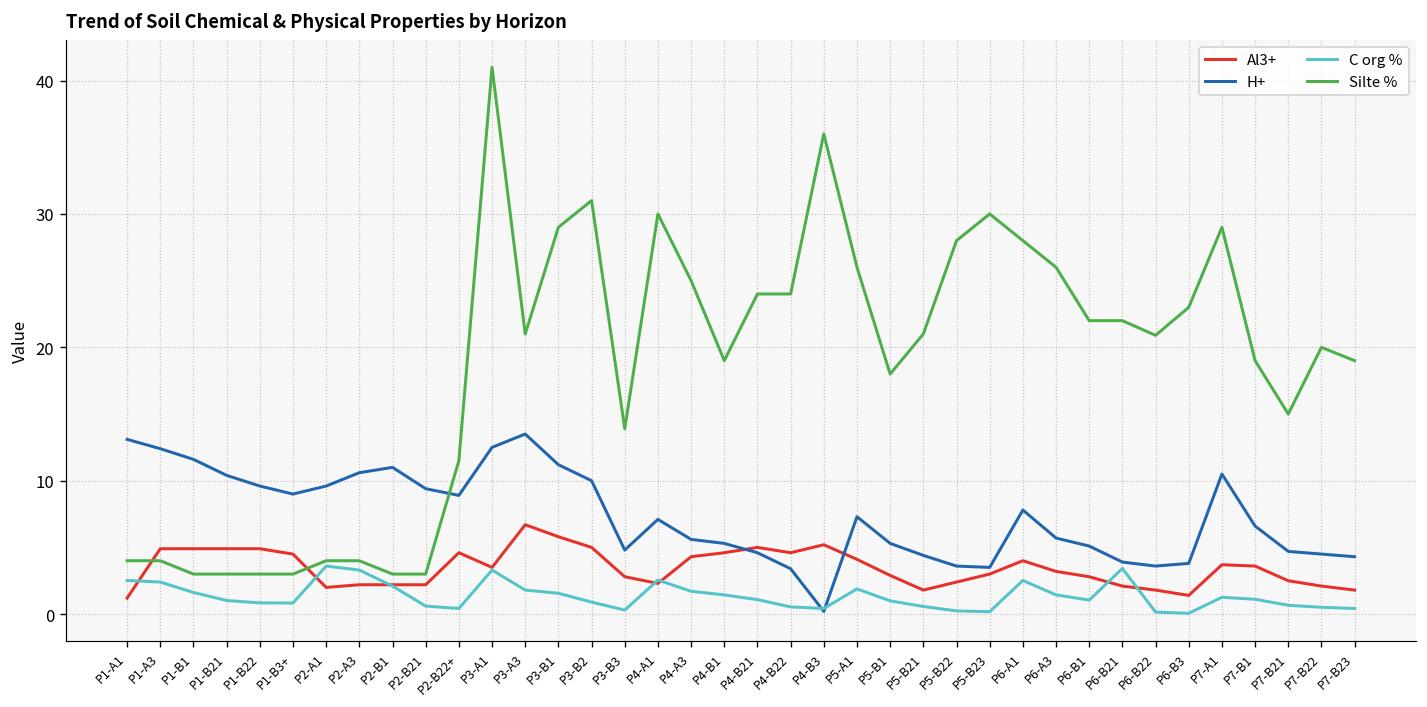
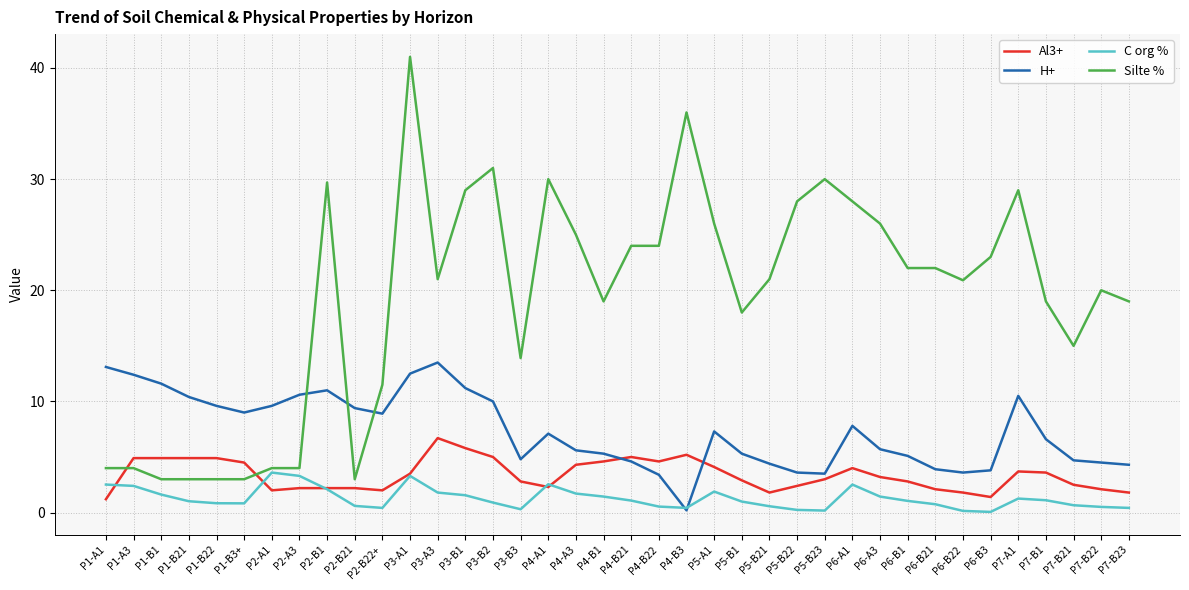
  {
    "Al3+": {
      "P1-A1": 1.2,
      "P1-A3": 4.9,
      "P1-B1": 4.9,
      "P1-B21": 4.9,
      "P1-B22": 4.9,
      "P1-B3+": 4.5,
      "P2-A1": 2.0,
      "P2-A3": 2.2,
      "P2-B21": 2.2,
-     "P2-B22+": 4.6,
+     "P2-B22+": 2.0,
      "P3-A3": 6.7,
      "P3-B1": 5.8,
      "P3-B2": 5.0,
      "P3-B3": 2.8,
      "P4-A1": 2.3,
      "P4-A3": 4.3,
      "P4-B1": 4.6,
      "P4-B21": 5.0,
      "P4-B22": 4.6,
      "P4-B3": 5.2,
      "P5-A1": 4.1,
      "P5-B1": 2.9,
      "P5-B21": 1.8,
      "P5-B22": 2.4,
      "P5-B23": 3.0,
      "P6-A1": 4.0,
      "P6-A3": 3.2,
      "P6-B1": 2.8,
      "P6-B21": 2.1,
      "P6-B22": 1.8,
      "P6-B3": 1.4,
      "P7-A1": 3.7,
      "P7-B1": 3.6,
      "P7-B21": 2.5,
      "P7-B22": 2.1,
      "P7-B23": 1.8
    },
    "H+": {
      "P1-A1": 13.1,
      "P1-A3": 12.4,
      "P1-B1": 11.6,
      "P1-B21": 10.4,
      "P1-B22": 9.6,
      "P1-B3+": 9.0,
      "P2-A1": 9.6,
      "P2-A3": 10.6,
      "P2-B1": 11.0,
      "P2-B21": 9.4,
      "P2-B22+": 8.9,
      "P3-A1": 12.5,
      "P3-A3": 13.5,
      "P3-B1": 11.2,
      "P3-B2": 10.0,
      "P3-B3": 4.8,
      "P4-A1": 7.1,
      "P4-A3": 5.6,
      "P4-B1": 5.3,
      "P4-B21": 4.6,
      "P4-B22": 3.4,
      "P5-A1": 7.3,
      "P5-B1": 5.3,
      "P5-B21": 4.4,
      "P5-B22": 3.6,
      "P5-B23": 3.5,
      "P6-A1": 7.8,
      "P6-A3": 5.7,
      "P6-B1": 5.1,
      "P6-B21": 3.9,
      "P6-B22": 3.6,
      "P6-B3": 3.8,
      "P7-A1": 10.5,
      "P7-B1": 6.6,
      "P7-B21": 4.7,
      "P7-B22": 4.5,
      "P7-B23": 4.3
    },
    "C org %": {
      "P1-A1": 2.5,
      "P1-A3": 2.4,
      "P1-B1": 1.6,
      "P1-B21": 1.0,
      "P1-B22": 0.8,
      "P1-B3+": 0.8,
      "P2-A1": 3.6,
      "P2-A3": 3.3,
      "P2-B21": 0.6,
      "P2-B22+": 0.4,
      "P3-A3": 1.8,
      "P3-B1": 1.6,
      "P3-B2": 0.9,
      "P3-B3": 0.3,
      "P4-A1": 2.6,
      "P4-A3": 1.7,
      "P4-B1": 1.4,
      "P4-B21": 1.1,
      "P4-B22": 0.5,
      "P5-A1": 1.9,
      "P5-B1": 1.0,
      "P5-B21": 0.6,
      "P5-B22": 0.2,
      "P5-B23": 0.2,
      "P6-A1": 2.5,
      "P6-A3": 1.4,
      "P6-B1": 1.1,
-     "P6-B21": 3.4,
+     "P6-B21": 0.8,
      "P6-B22": 0.2,
      "P6-B3": 0.1,
      "P7-A1": 1.3,
      "P7-B1": 1.1,
      "P7-B21": 0.7,
      "P7-B22": 0.5,
      "P7-B23": 0.4
    },
    "Silte %": {
      "P1-A1": 4.0,
      "P1-A3": 4.0,
      "P1-B1": 3.0,
      "P1-B21": 3.0,
      "P1-B22": 3.0,
      "P1-B3+": 3.0,
      "P2-A1": 4.0,
      "P2-A3": 4.0,
-     "P2-B1": 3.0,
+     "P2-B1": 29.7,
      "P2-B21": 3.0,
      "P2-B22+": 11.5,
      "P3-A1": 41.0,
      "P3-A3": 21.0,
      "P3-B1": 29.0,
      "P3-B2": 31.0,
      "P3-B3": 13.9,
      "P4-A1": 30.0,
      "P4-A3": 25.0,
      "P4-B1": 19.0,
      "P4-B21": 24.0,
      "P4-B22": 24.0,
      "P4-B3": 36.0,
      "P5-A1": 26.0,
      "P5-B1": 18.0,
      "P5-B21": 21.0,
      "P5-B22": 28.0,
      "P5-B23": 30.0,
      "P6-A1": 28.0,
      "P6-A3": 26.0,
      "P6-B1": 22.0,
      "P6-B21": 22.0,
      "P6-B22": 20.9,
      "P6-B3": 23.0,
      "P7-A1": 29.0,
      "P7-B1": 19.0,
      "P7-B21": 15.0,
      "P7-B22": 20.0,
      "P7-B23": 19.0
    }
  }
